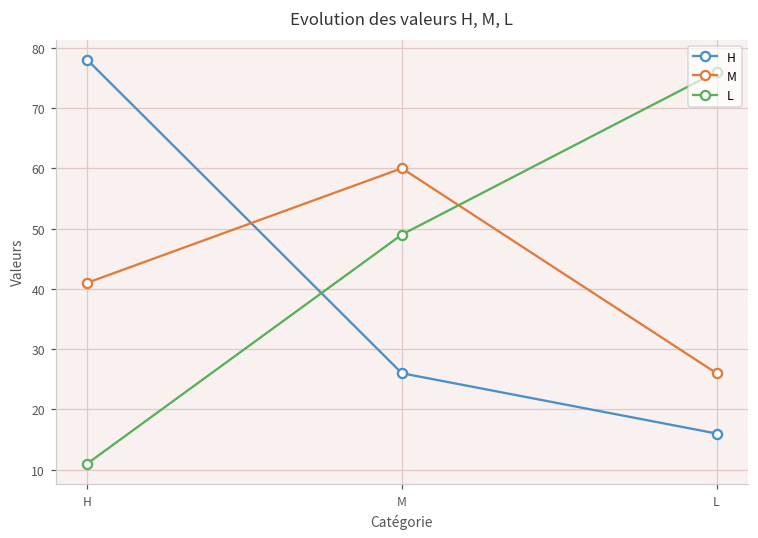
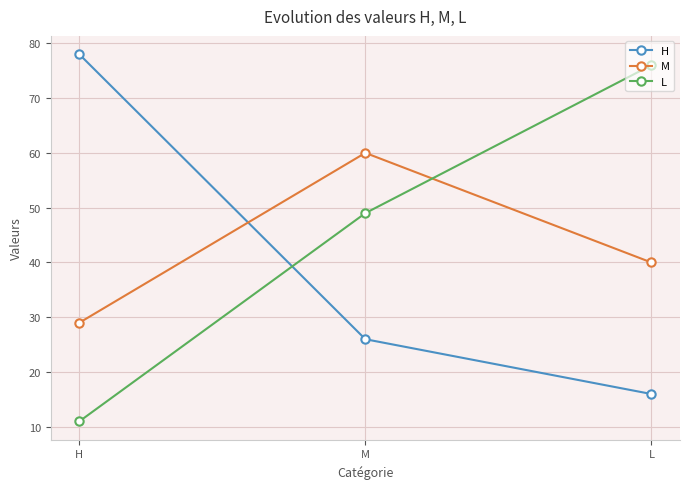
  {
    "H": {
      "H": 78,
      "M": 26,
      "L": 16
    },
    "M": {
-     "H": 41,
+     "H": 29,
      "M": 60,
-     "L": 26
+     "L": 40
    },
    "L": {
      "H": 11,
      "M": 49
    }
  }
